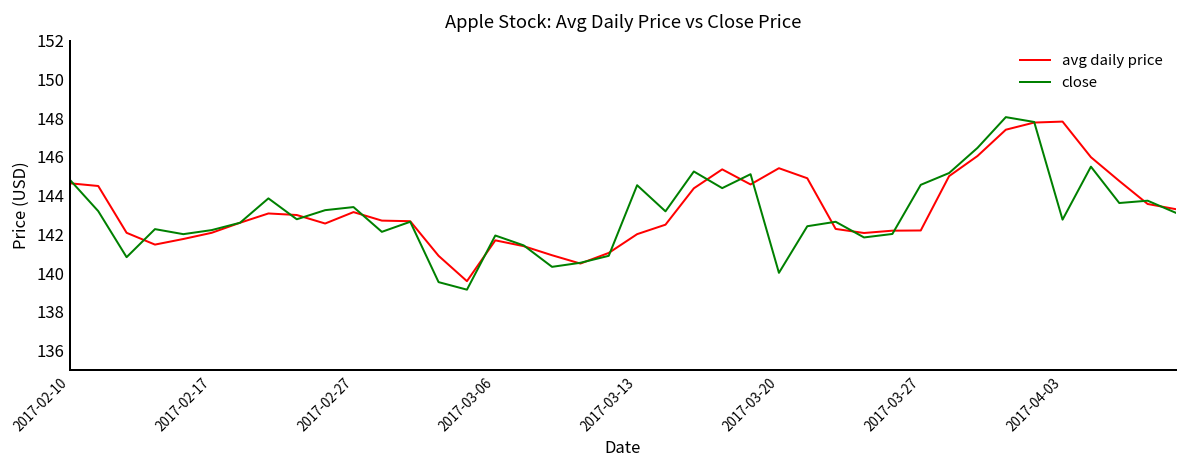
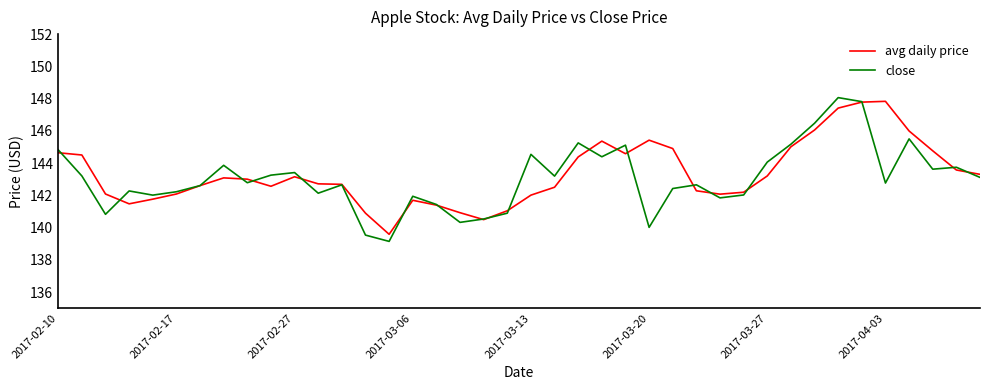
  {
    "avg daily price": {
      "2017-02-10": 144.6,
      "2017-02-27": 143.2,
      "2017-03-06": 141.7,
      "2017-03-13": 142.0,
      "2017-03-20": 145.4,
-     "2017-03-27": 142.2,
+     "2017-03-27": 143.2,
      "2017-04-03": 147.8
    },
    "close": {
      "2017-02-10": 144.8,
      "2017-02-27": 143.4,
      "2017-03-06": 141.9,
      "2017-03-13": 144.5,
      "2017-03-20": 140.0,
-     "2017-03-27": 144.6,
+     "2017-03-27": 144.1,
      "2017-04-03": 142.8
    }
  }
